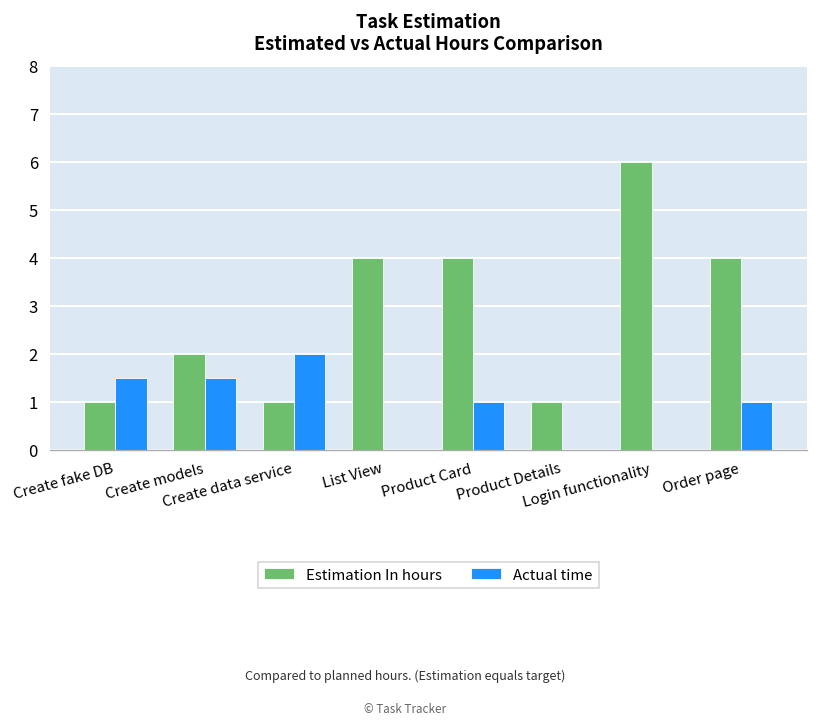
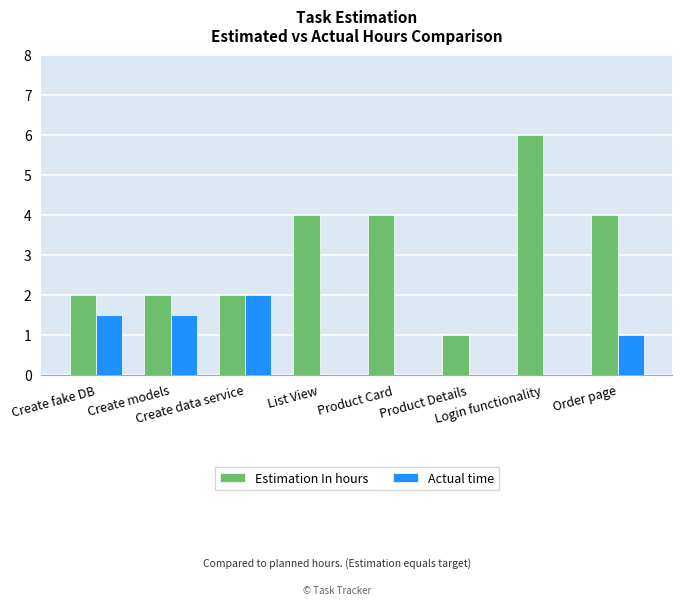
  {
    "Estimation In hours": {
-     "Create fake DB": 1,
+     "Create fake DB": 2,
      "Create models": 2,
-     "Create data service": 1,
+     "Create data service": 2,
      "List View": 4,
      "Product Card": 4,
      "Product Details": 1,
      "Login functionality": 6,
      "Order page": 4
    },
    "Actual time": {
      "Create fake DB": 1.5,
      "Create models": 1.5,
      "Create data service": 2,
      "List View": 0,
-     "Product Card": 1,
+     "Product Card": 0,
      "Product Details": 0,
      "Login functionality": 0,
      "Order page": 1
    }
  }
